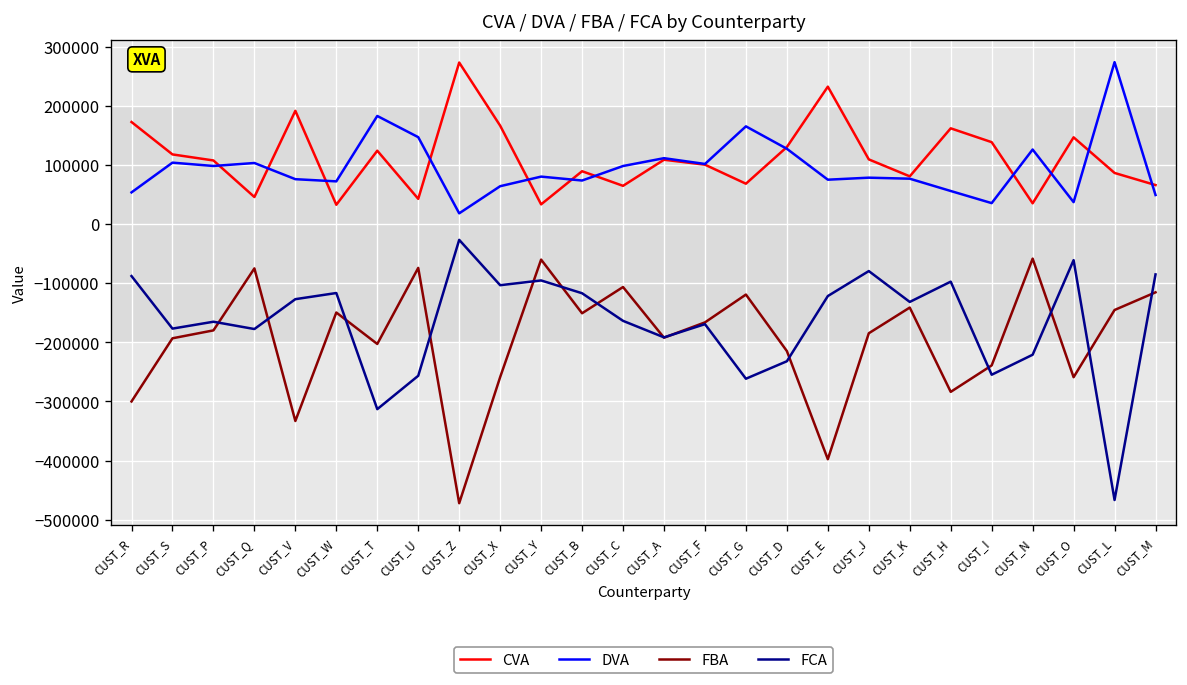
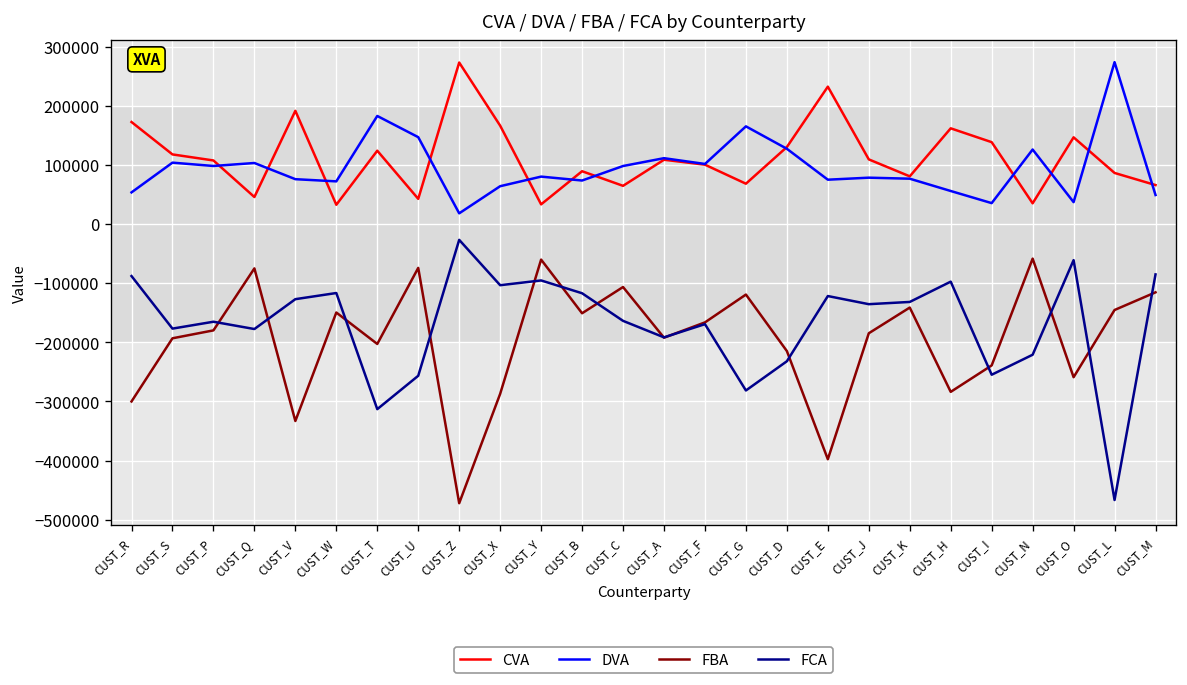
  {
    "CVA": {
      "CUST_R": 170000,
      "CUST_S": 120000,
      "CUST_P": 110000,
      "CUST_Q": 50000,
      "CUST_V": 190000,
      "CUST_W": 30000,
      "CUST_T": 120000,
      "CUST_U": 40000,
      "CUST_Z": 270000,
      "CUST_X": 170000,
      "CUST_Y": 30000,
      "CUST_B": 90000,
      "CUST_C": 60000,
      "CUST_G": 70000,
      "CUST_E": 230000,
      "CUST_J": 110000,
      "CUST_H": 160000,
      "CUST_I": 140000,
      "CUST_N": 30000,
      "CUST_O": 150000,
      "CUST_L": 90000,
      "CUST_M": 70000
    },
    "DVA": {
      "CUST_R": 50000,
      "CUST_S": 100000,
      "CUST_P": 100000,
      "CUST_Q": 100000,
      "CUST_V": 80000,
      "CUST_W": 70000,
      "CUST_T": 180000,
      "CUST_U": 150000,
      "CUST_Z": 20000,
      "CUST_X": 60000,
      "CUST_Y": 80000,
      "CUST_B": 70000,
      "CUST_C": 100000,
      "CUST_G": 170000,
      "CUST_E": 70000,
      "CUST_J": 80000,
      "CUST_H": 60000,
      "CUST_I": 40000,
      "CUST_N": 130000,
      "CUST_O": 40000,
      "CUST_L": 270000,
      "CUST_M": 50000
    },
    "FBA": {
      "CUST_R": -300000,
      "CUST_S": -190000,
      "CUST_P": -180000,
      "CUST_Q": -80000,
      "CUST_V": -330000,
      "CUST_W": -150000,
      "CUST_T": -200000,
      "CUST_U": -70000,
      "CUST_Z": -470000,
-     "CUST_X": -260000,
+     "CUST_X": -290000,
      "CUST_Y": -60000,
      "CUST_B": -150000,
      "CUST_C": -110000,
      "CUST_G": -120000,
      "CUST_D": -210000,
      "CUST_E": -400000,
      "CUST_J": -180000,
      "CUST_K": -140000,
      "CUST_H": -280000,
      "CUST_I": -240000,
      "CUST_N": -60000,
      "CUST_O": -260000,
      "CUST_L": -150000,
      "CUST_M": -120000
    },
    "FCA": {
      "CUST_R": -90000,
      "CUST_S": -180000,
      "CUST_P": -170000,
      "CUST_Q": -180000,
      "CUST_V": -130000,
      "CUST_W": -120000,
      "CUST_T": -310000,
      "CUST_U": -260000,
      "CUST_Z": -30000,
      "CUST_X": -100000,
      "CUST_Y": -100000,
      "CUST_B": -120000,
      "CUST_C": -160000,
-     "CUST_G": -260000,
+     "CUST_G": -280000,
      "CUST_D": -230000,
      "CUST_E": -120000,
-     "CUST_J": -80000,
+     "CUST_J": -140000,
      "CUST_K": -130000,
      "CUST_H": -100000,
      "CUST_I": -250000,
      "CUST_N": -220000,
      "CUST_O": -60000,
      "CUST_L": -470000,
      "CUST_M": -90000
    }
  }
